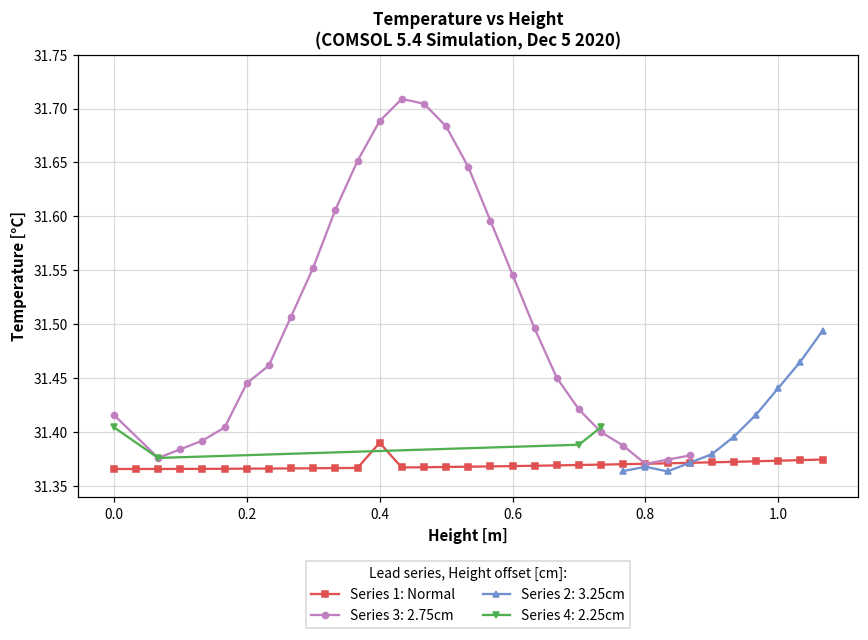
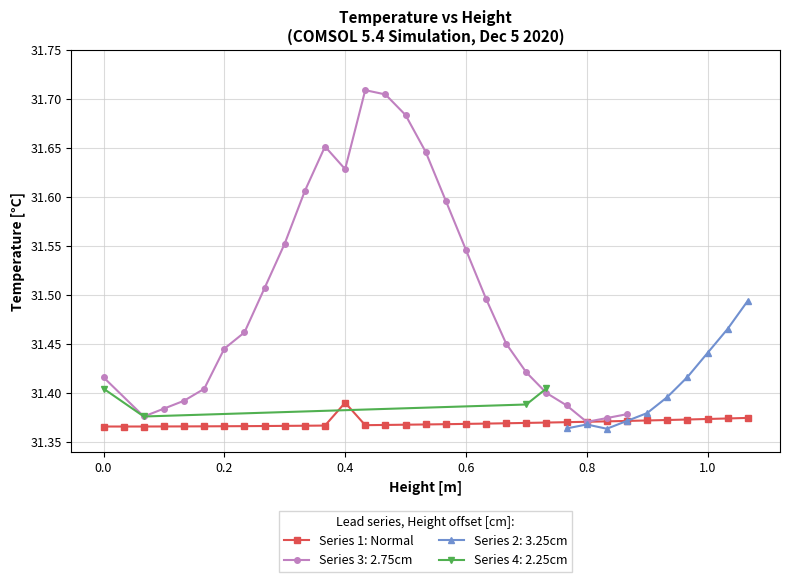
  {
    "Series 1: Normal": {
      "0.0": 31.37,
      "0.2": 31.37,
      "0.4": 31.39,
      "0.6": 31.37,
      "1.0": 31.37
    },
    "Series 3: 2.75cm": {
      "0.0": 31.42,
      "0.2": 31.45,
-     "0.4": 31.69,
+     "0.4": 31.63,
      "0.6": 31.55
    },
    "Series 2: 3.25cm": {
      "0.8": 31.37,
      "1.0": 31.44
    },
    "Series 4: 2.25cm": {
      "0.0": 31.40
    }
  }
